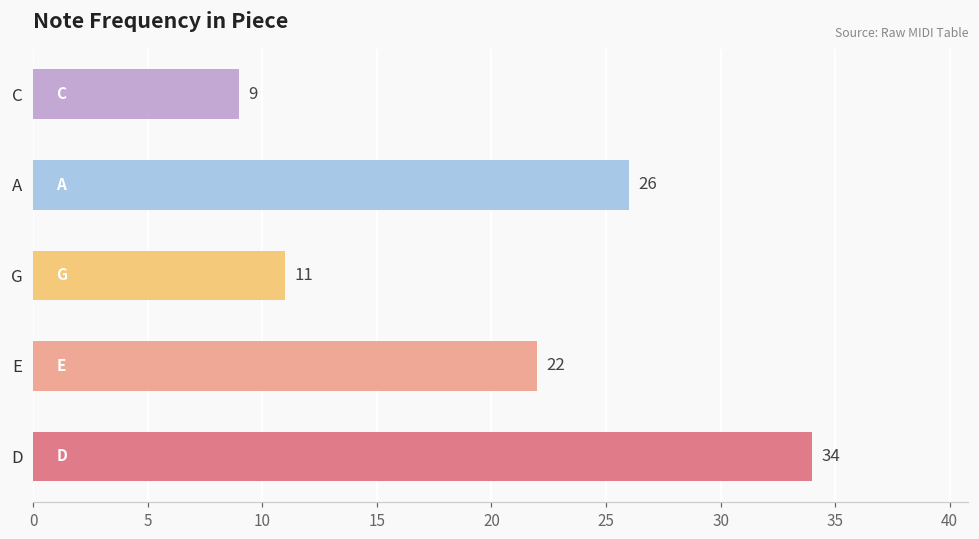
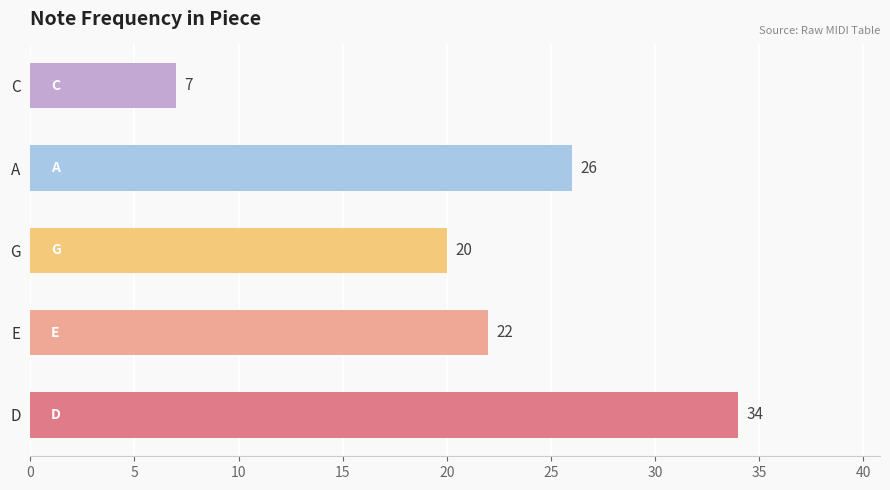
  {
-   "C": 9,
+   "C": 7,
    "A": 26,
-   "G": 11,
+   "G": 20,
    "E": 22,
    "D": 34
  }
